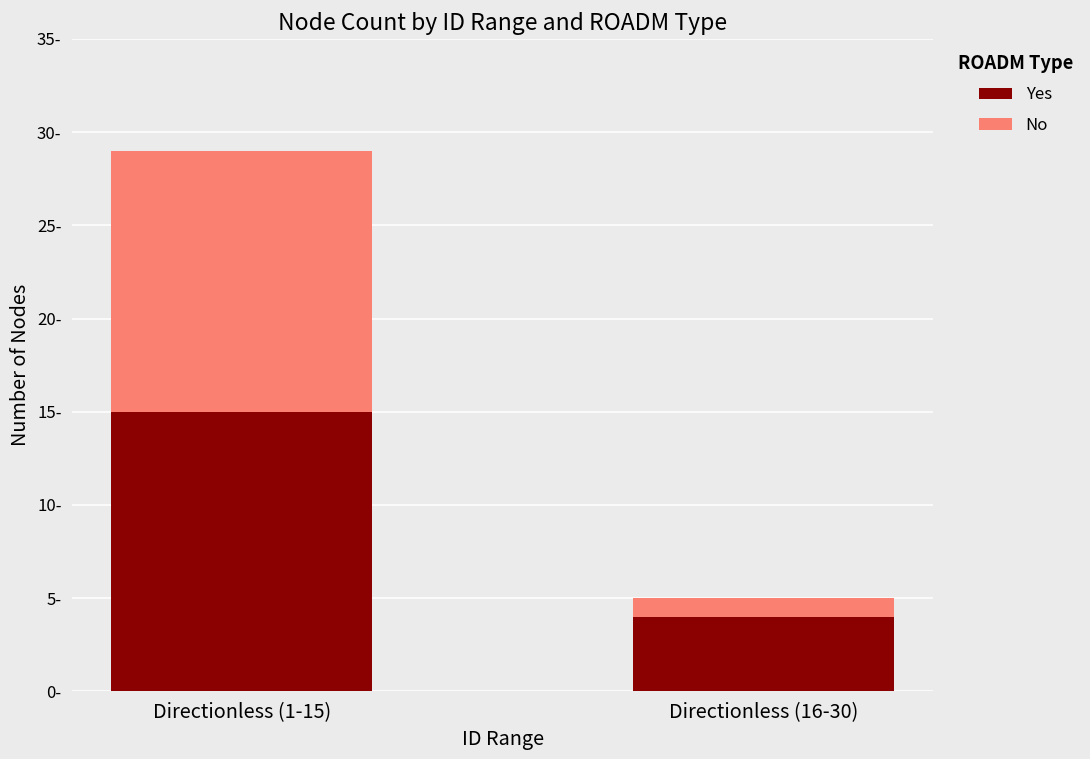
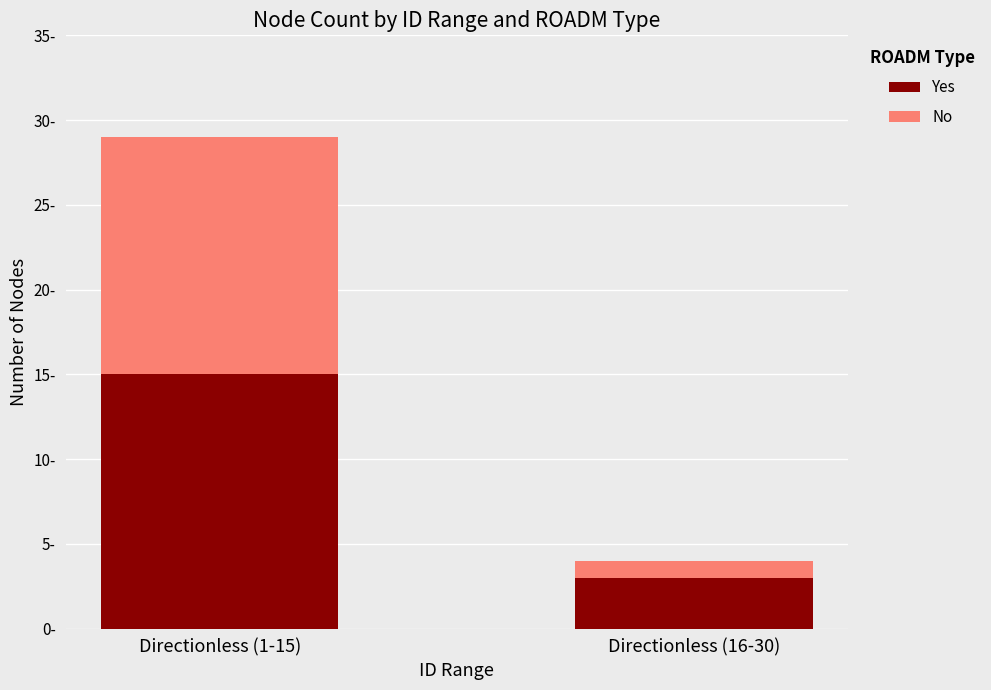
  {
    "Yes": {
      "Directionless (1-15)": "15-",
-     "Directionless (16-30)": "4-"
+     "Directionless (16-30)": "3-"
    },
    "No": {
      "Directionless (1-15)": "14-",
      "Directionless (16-30)": "1-"
    }
  }
